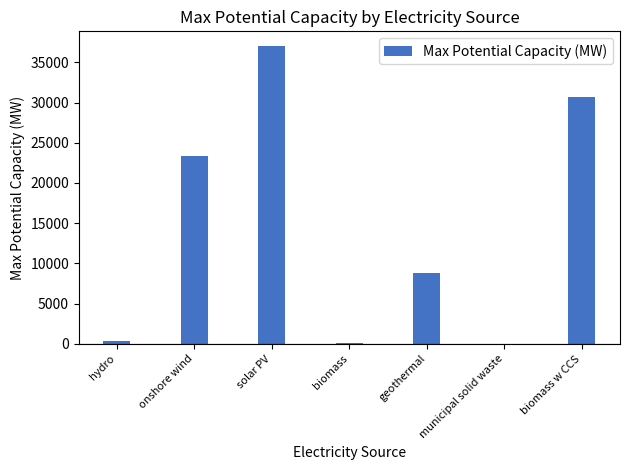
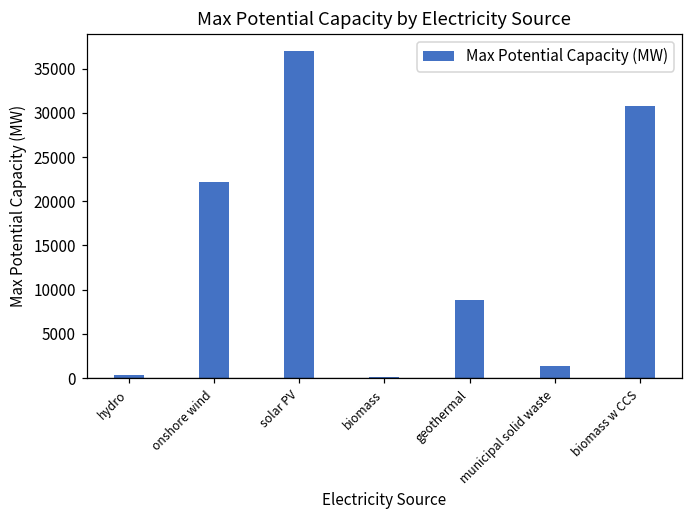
  {
    "hydro": 0,
-   "onshore wind": 23000,
+   "onshore wind": 22000,
    "solar PV": 37000,
    "geothermal": 9000,
-   "municipal solid waste": 0,
+   "municipal solid waste": 1000,
    "biomass w CCS": 31000
  }
